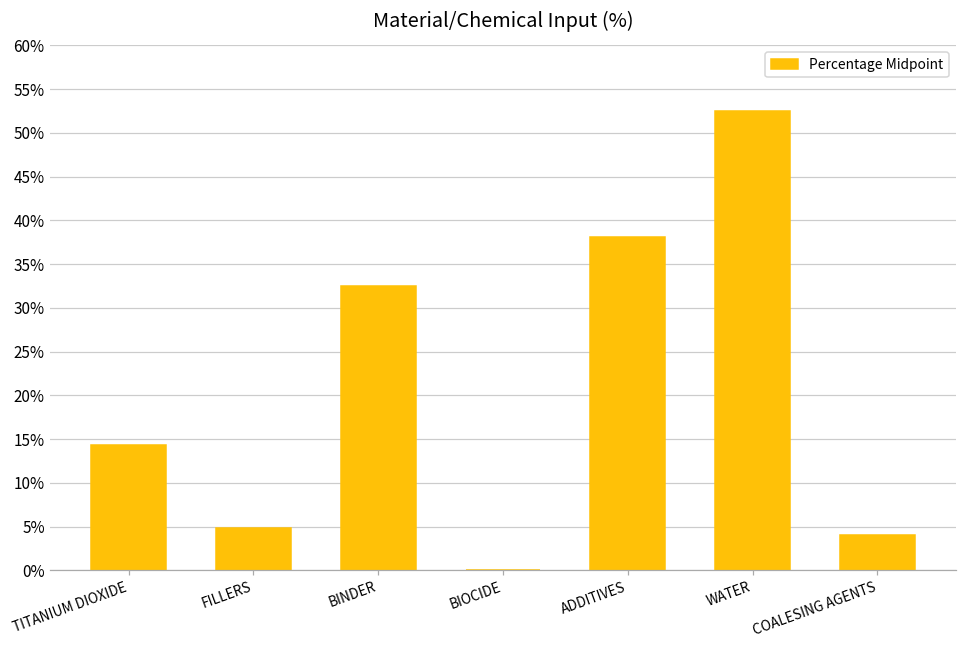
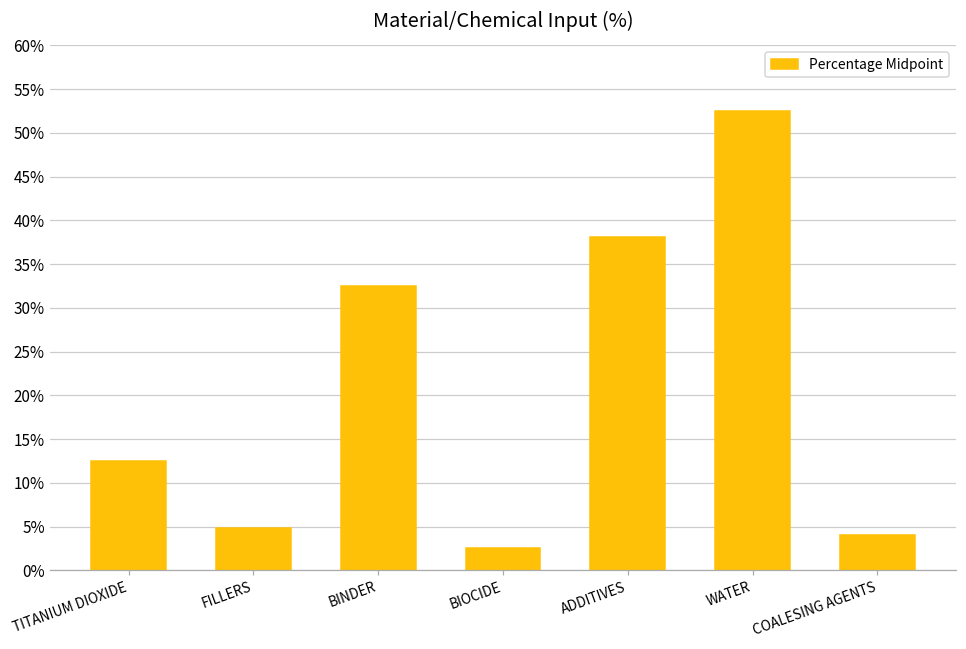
  {
-   "TITANIUM DIOXIDE": "14%",
+   "TITANIUM DIOXIDE": "13%",
    "FILLERS": "5%",
    "BINDER": "33%",
-   "BIOCIDE": "0%",
+   "BIOCIDE": "3%",
    "ADDITIVES": "38%",
    "WATER": "53%",
    "COALESING AGENTS": "4%"
  }
